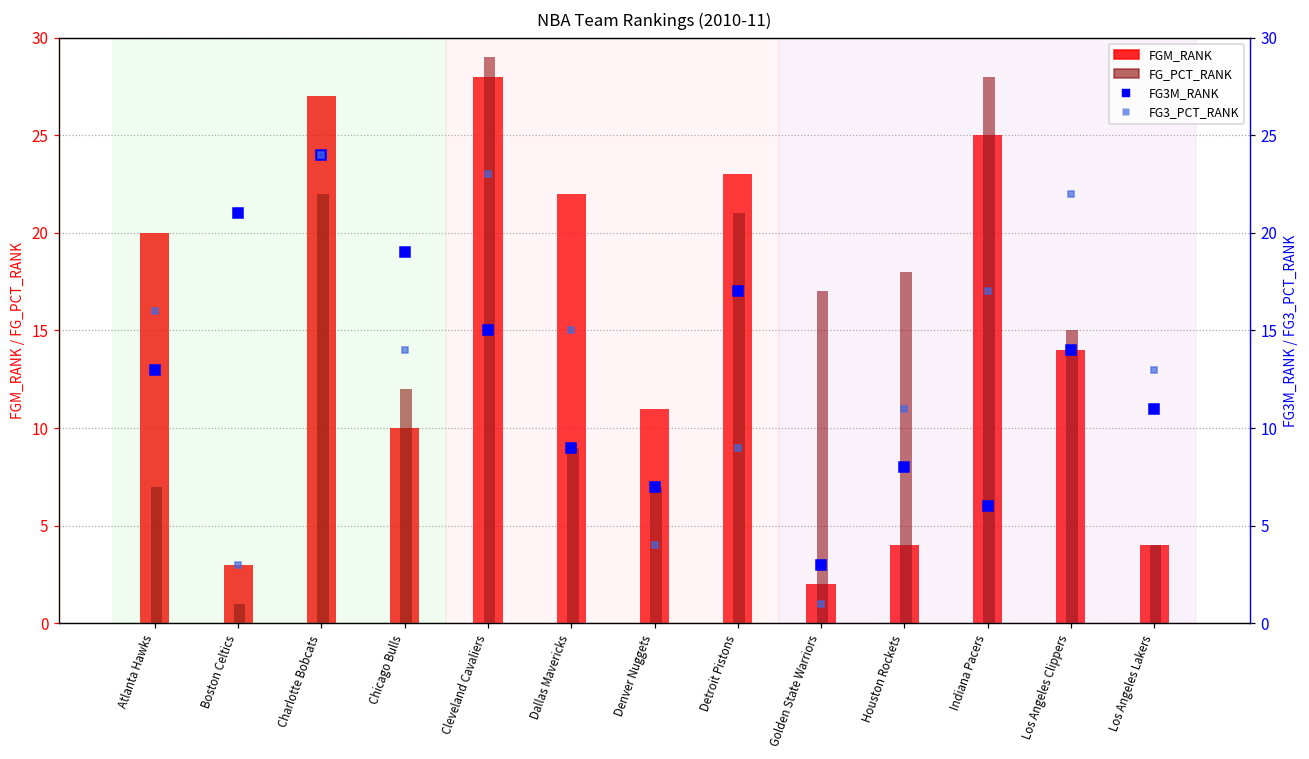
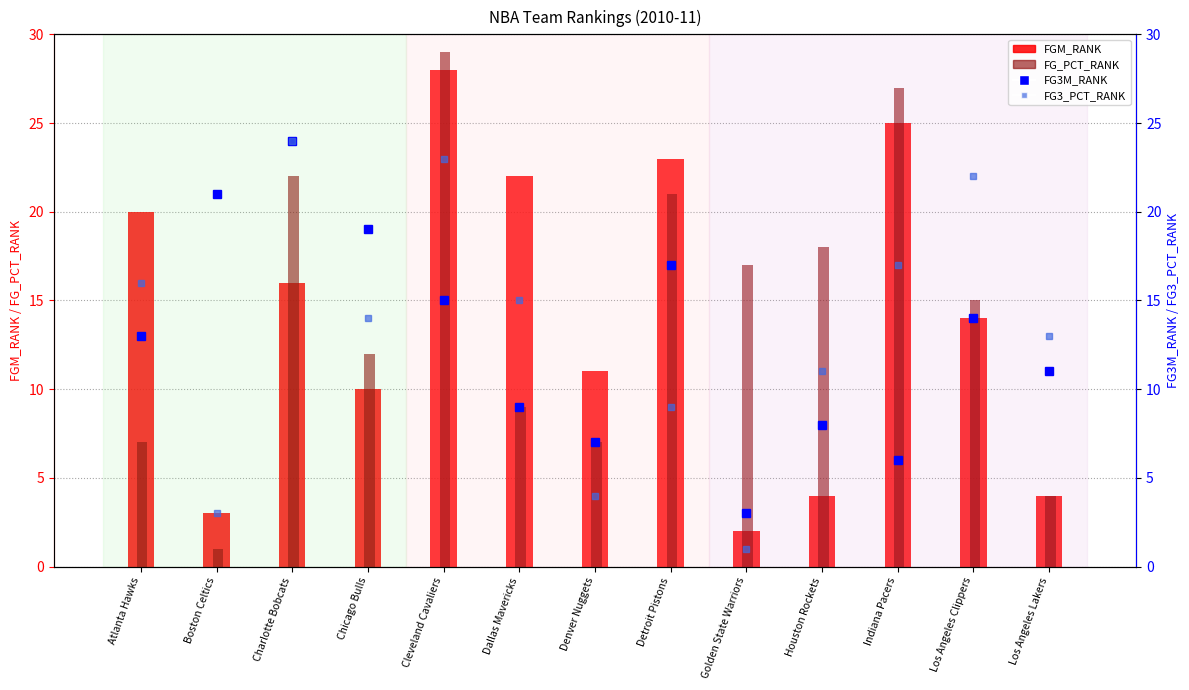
  {
    "FGM_RANK": {
      "Atlanta Hawks": 20,
      "Boston Celtics": 3,
-     "Charlotte Bobcats": 27,
+     "Charlotte Bobcats": 16,
      "Dallas Mavericks": 22,
      "Denver Nuggets": 11,
      "Detroit Pistons": 23,
      "Los Angeles Lakers": 4
    },
    "FG_PCT_RANK": {
      "Chicago Bulls": 12,
      "Cleveland Cavaliers": 29,
      "Golden State Warriors": 17,
      "Houston Rockets": 18,
-     "Indiana Pacers": 28,
+     "Indiana Pacers": 27,
      "Los Angeles Clippers": 15,
      "Los Angeles Lakers": 4
    }
  }
